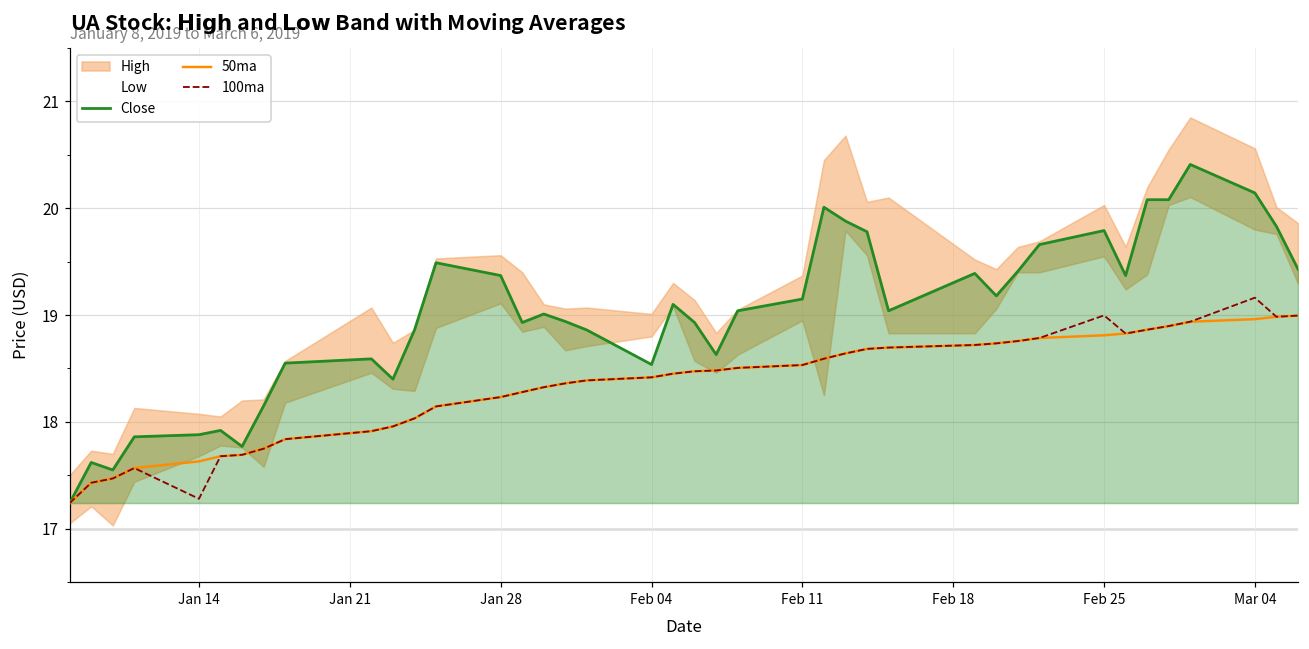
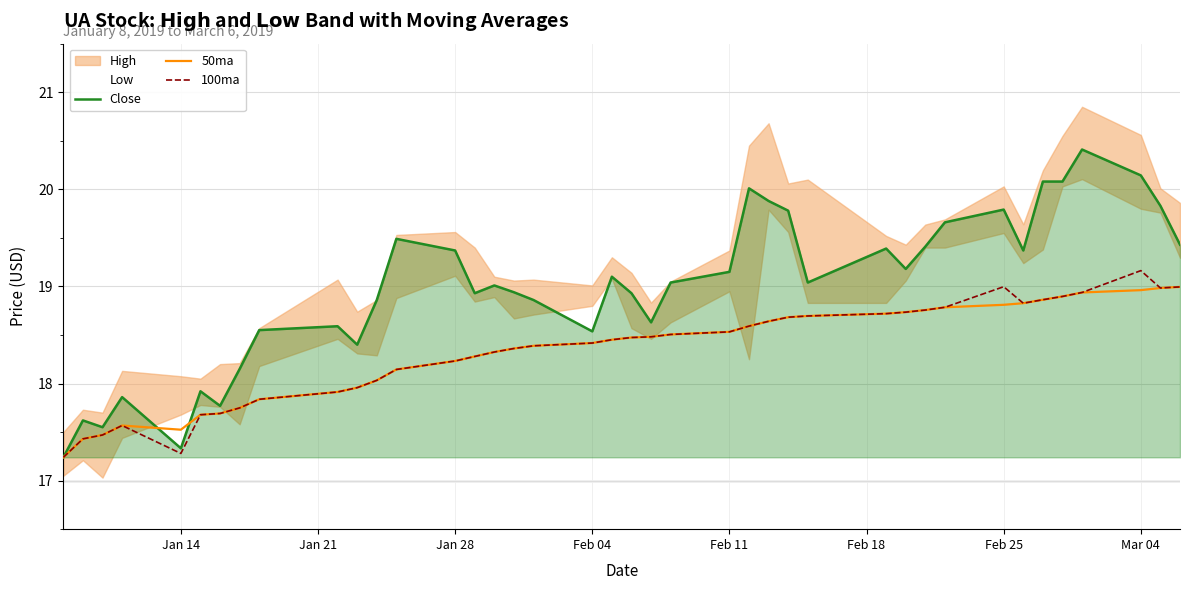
  {
    "Close": {
-     "Jan 14": 17.9,
+     "Jan 14": 17.3,
      "Jan 28": 19.4,
      "Feb 04": 18.5,
      "Feb 11": 19.1,
      "Feb 25": 19.8,
      "Mar 04": 20.1
    },
    "50ma": {
-     "Jan 14": 17.6,
+     "Jan 14": 17.5,
      "Feb 25": 18.8,
      "Mar 04": 19.0
    },
    "100ma": {
      "Jan 14": 17.3,
      "Feb 25": 19.0,
      "Mar 04": 19.2
    }
  }
